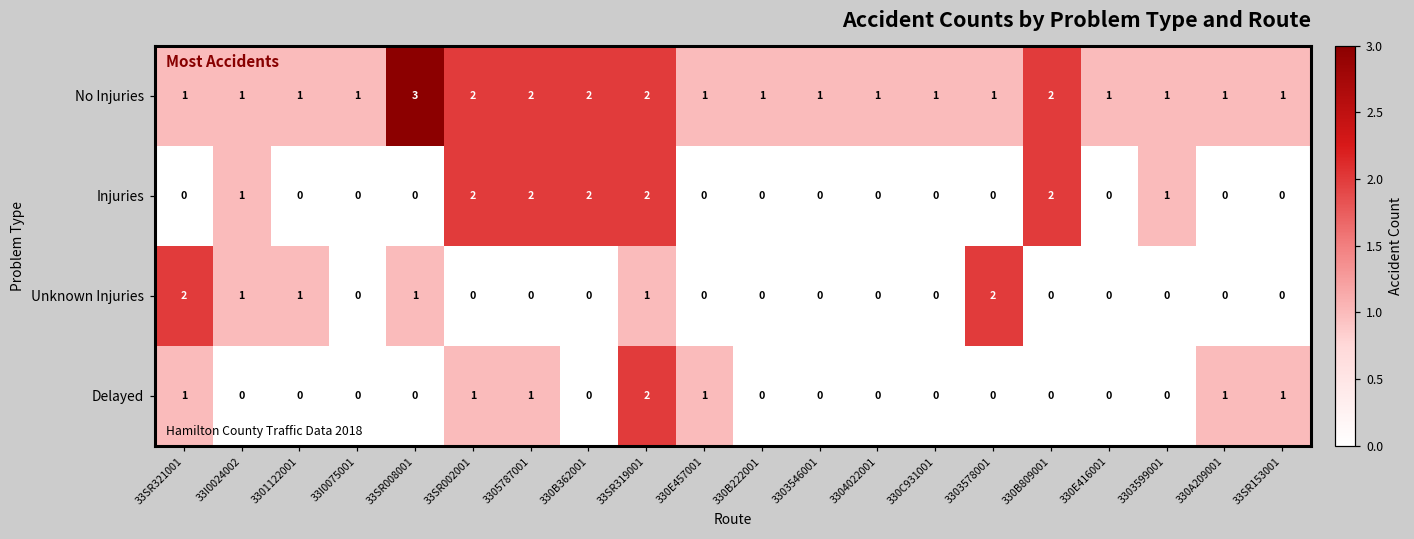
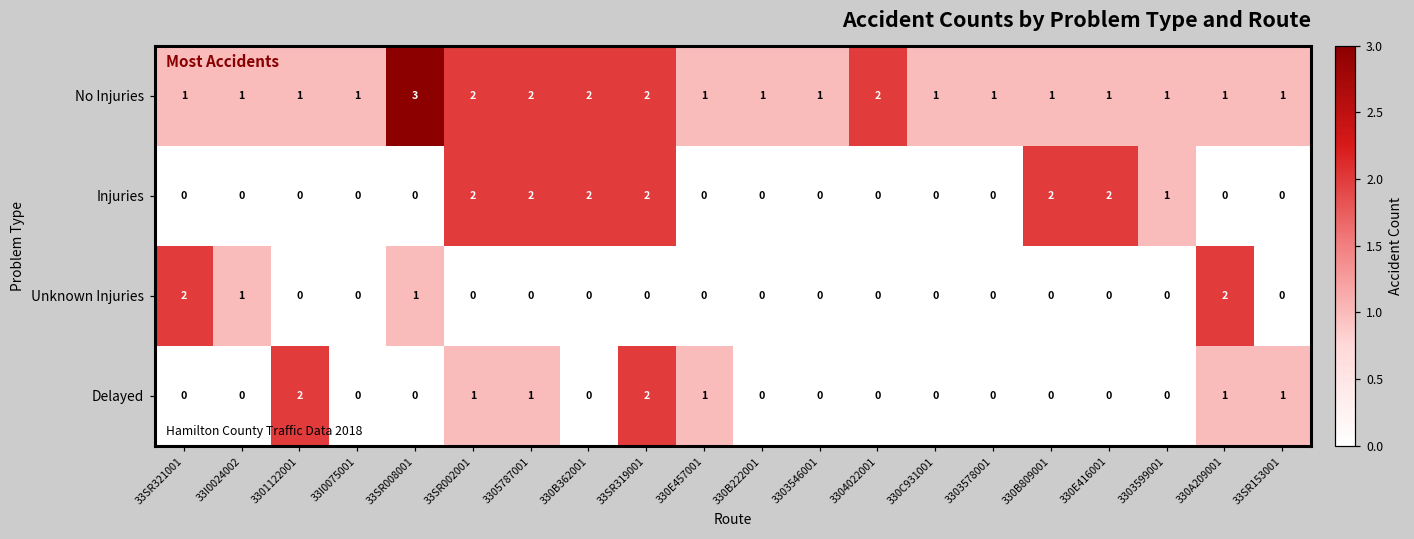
  {
    "No Injuries": {
      "33SR321001": 1,
      "3301122001": 1,
      "33I0075001": 1,
      "33SR008001": 3,
      "33SR002001": 2,
      "3305787001": 2,
      "330B362001": 2,
      "33SR319001": 2,
      "330E457001": 1,
      "330B222001": 1,
      "3303546001": 1,
-     "3304022001": 1,
+     "3304022001": 2,
      "330C931001": 1,
      "3303578001": 1,
-     "330B809001": 2,
+     "330B809001": 1,
      "330E416001": 1,
      "3303599001": 1,
      "330A209001": 1,
      "33SR153001": 1
    },
    "Injuries": {
      "33SR321001": 0,
-     "33I0024002": 1,
+     "33I0024002": 0,
      "3301122001": 0,
      "33I0075001": 0,
      "33SR008001": 0,
      "33SR002001": 2,
      "3305787001": 2,
      "330B362001": 2,
      "33SR319001": 2,
      "330E457001": 0,
      "330B222001": 0,
      "3303546001": 0,
      "3304022001": 0,
      "330C931001": 0,
      "3303578001": 0,
      "330B809001": 2,
-     "330E416001": 0,
+     "330E416001": 2,
      "3303599001": 1,
      "330A209001": 0,
      "33SR153001": 0
    },
    "Unknown Injuries": {
      "33SR321001": 2,
      "33I0024002": 1,
-     "3301122001": 1,
+     "3301122001": 0,
      "33I0075001": 0,
      "33SR008001": 1,
      "33SR002001": 0,
      "3305787001": 0,
      "330B362001": 0,
-     "33SR319001": 1,
+     "33SR319001": 0,
      "330E457001": 0,
      "330B222001": 0,
      "3303546001": 0,
      "3304022001": 0,
      "330C931001": 0,
-     "3303578001": 2,
+     "3303578001": 0,
      "330B809001": 0,
      "330E416001": 0,
      "3303599001": 0,
-     "330A209001": 0,
+     "330A209001": 2,
      "33SR153001": 0
    },
    "Delayed": {
-     "33SR321001": 1,
-     "3301122001": 0,
+     "33SR321001": 0,
+     "3301122001": 2,
      "33I0075001": 0,
      "33SR008001": 0,
      "33SR002001": 1,
      "3305787001": 1,
      "330B362001": 0,
      "33SR319001": 2,
      "330E457001": 1,
      "330B222001": 0,
      "3303546001": 0,
      "3304022001": 0,
      "330C931001": 0,
      "3303578001": 0,
      "330B809001": 0,
      "330E416001": 0,
      "3303599001": 0,
      "330A209001": 1,
      "33SR153001": 1
    }
  }
